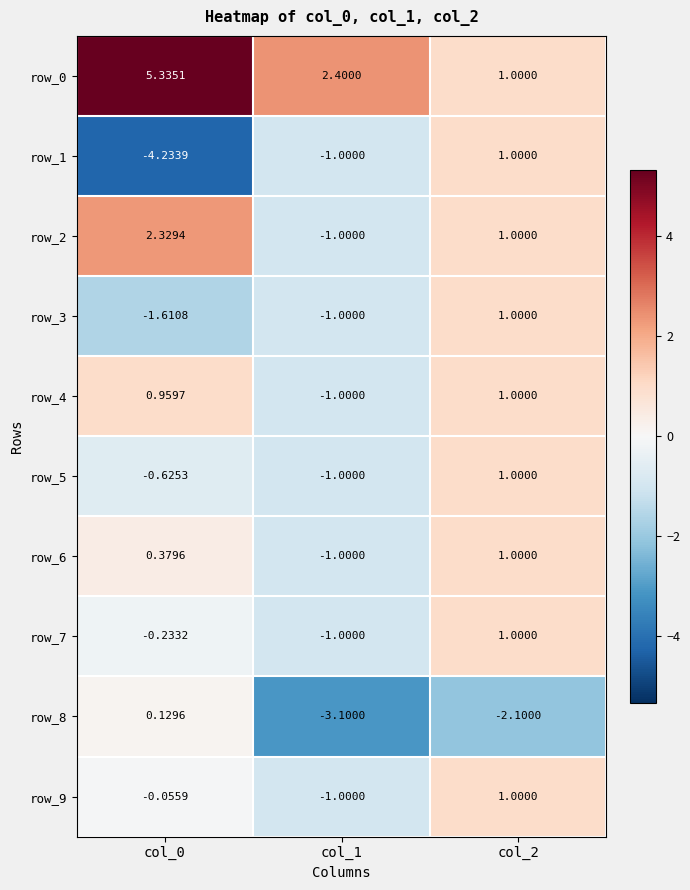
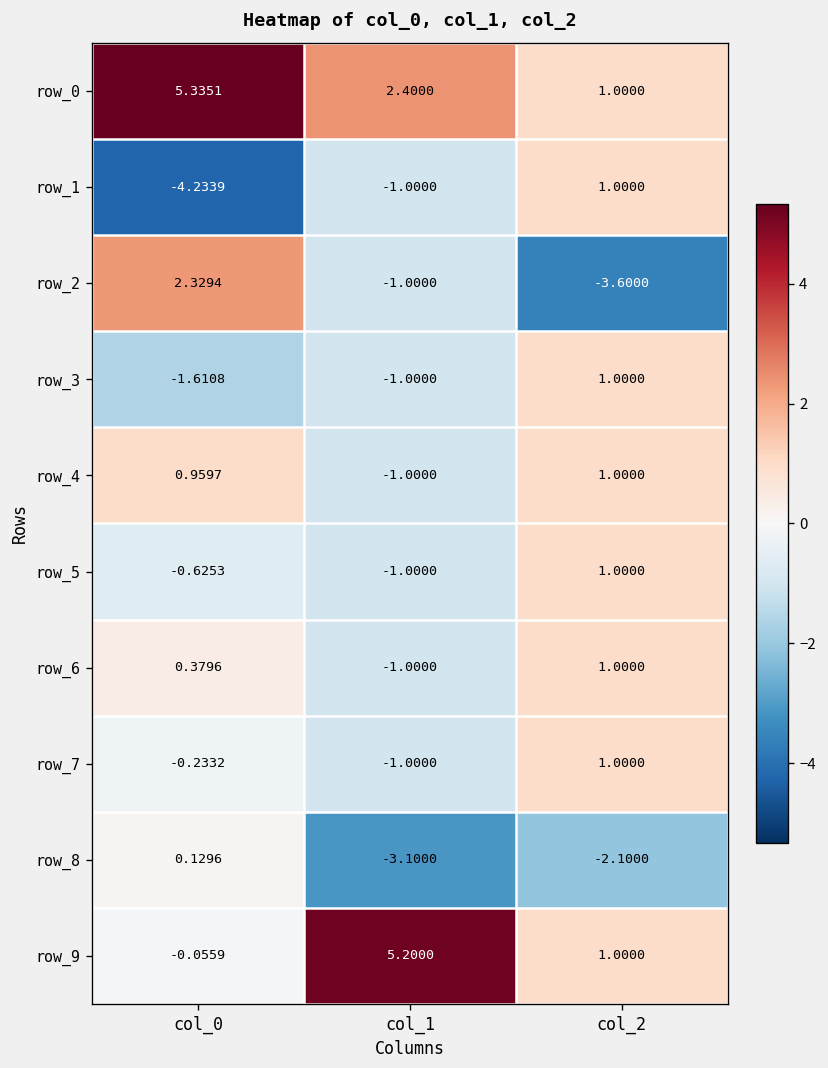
  {
    "row_0": {
      "col_0": 5.3351,
      "col_1": 2.4000,
      "col_2": 1.0000
    },
    "row_1": {
      "col_0": -4.2339,
      "col_1": -1.0000,
      "col_2": 1.0000
    },
    "row_2": {
      "col_0": 2.3294,
      "col_1": -1.0000,
-     "col_2": 1.0000
+     "col_2": -3.6000
    },
    "row_3": {
      "col_0": -1.6108,
      "col_1": -1.0000,
      "col_2": 1.0000
    },
    "row_4": {
      "col_0": 0.9597,
      "col_1": -1.0000,
      "col_2": 1.0000
    },
    "row_5": {
      "col_0": -0.6253,
      "col_1": -1.0000,
      "col_2": 1.0000
    },
    "row_6": {
      "col_0": 0.3796,
      "col_1": -1.0000,
      "col_2": 1.0000
    },
    "row_7": {
      "col_0": -0.2332,
      "col_1": -1.0000,
      "col_2": 1.0000
    },
    "row_8": {
      "col_0": 0.1296,
      "col_1": -3.1000,
      "col_2": -2.1000
    },
    "row_9": {
      "col_0": -0.0559,
-     "col_1": -1.0000,
+     "col_1": 5.2000,
      "col_2": 1.0000
    }
  }
